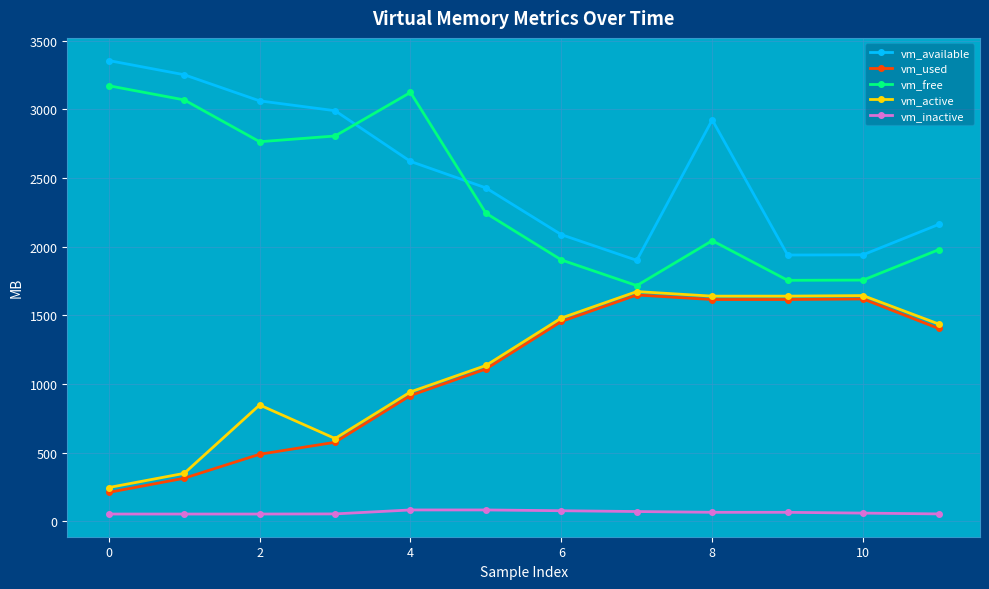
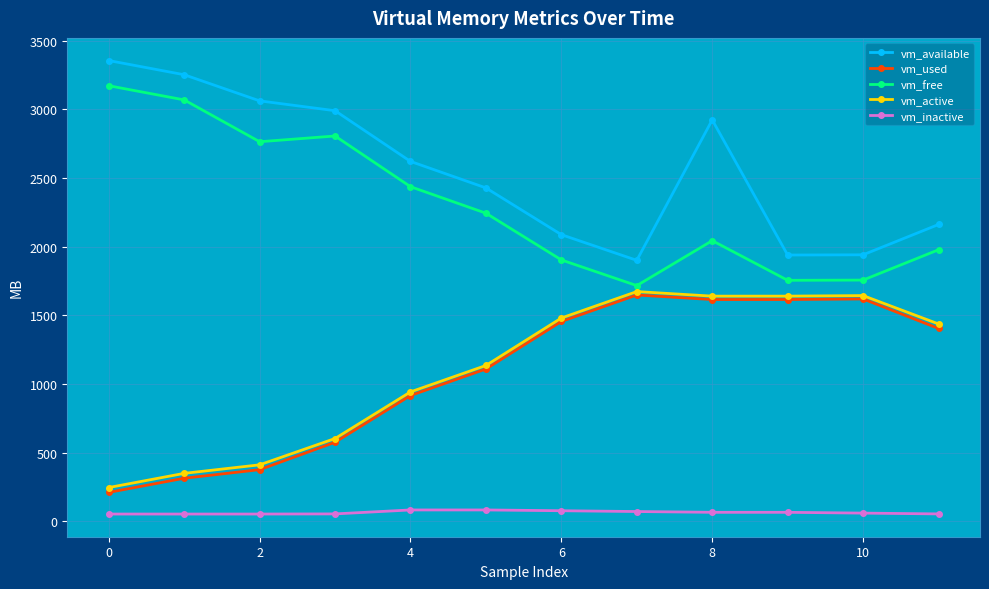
  {
    "vm_available": {
      "0": 3350,
      "2": 3060,
      "4": 2620,
      "6": 2090,
      "8": 2920,
      "10": 1940
    },
    "vm_used": {
      "0": 210,
-     "2": 490,
+     "2": 380,
      "4": 920,
      "6": 1460,
      "8": 1620,
      "10": 1620
    },
    "vm_free": {
      "0": 3170,
      "2": 2760,
-     "4": 3120,
+     "4": 2440,
      "6": 1900,
      "8": 2040,
      "10": 1760
    },
    "vm_active": {
      "0": 250,
-     "2": 850,
+     "2": 410,
      "4": 940,
      "6": 1480,
      "8": 1640,
      "10": 1640
    },
    "vm_inactive": {
      "0": 50,
      "2": 50,
      "4": 80,
      "6": 80,
      "8": 70,
      "10": 60
    }
  }
